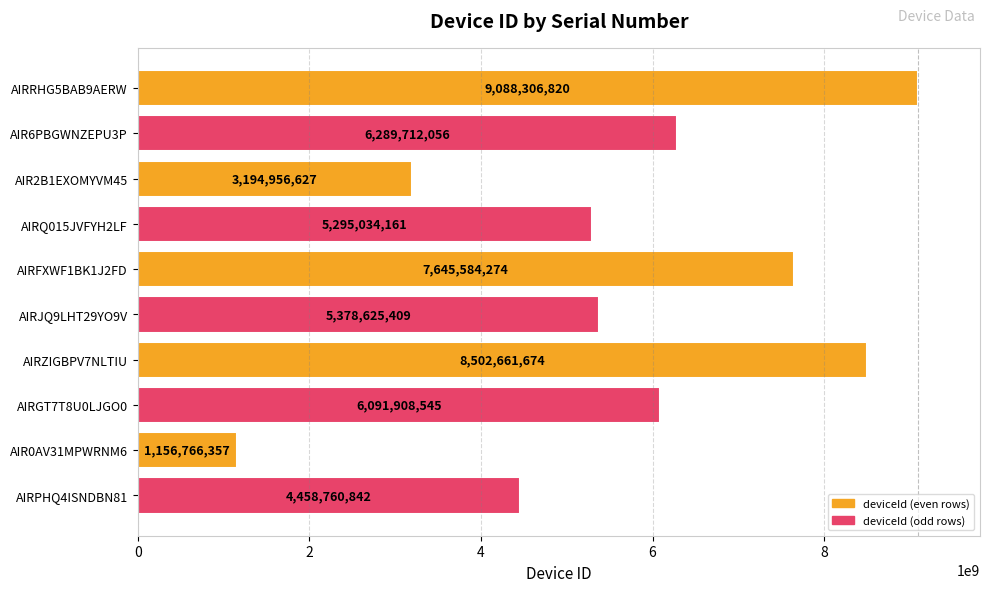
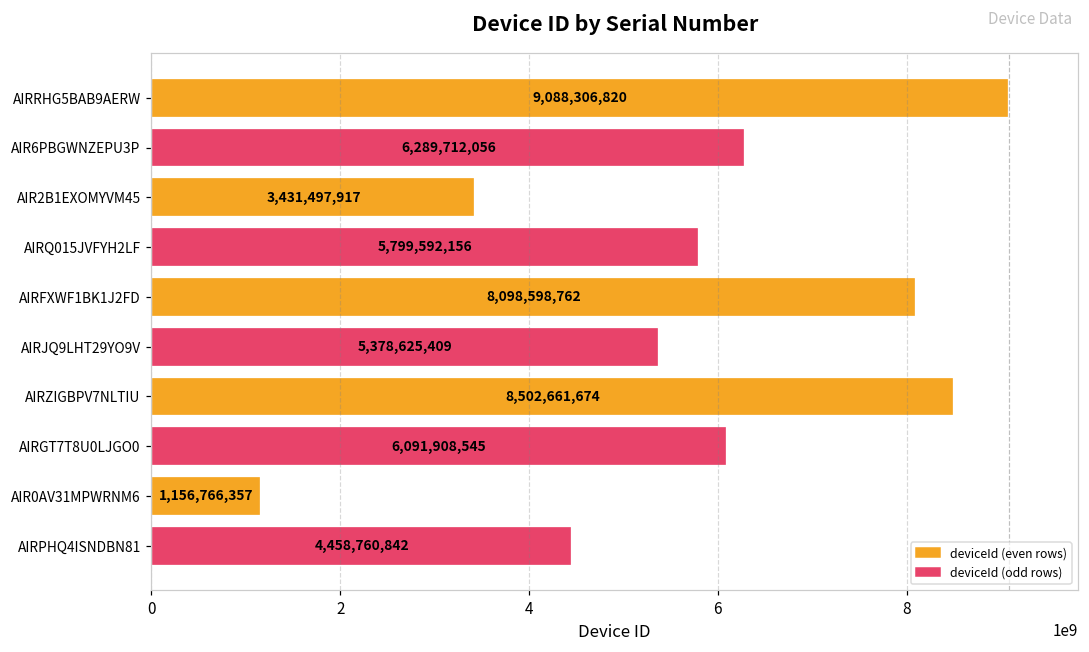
  {
    "AIRRHG5BAB9AERW": "9,088,306,820",
    "AIR6PBGWNZEPU3P": "6,289,712,056",
-   "AIR2B1EXOMYVM45": "3,194,956,627",
-   "AIRQ015JVFYH2LF": "5,295,034,161",
-   "AIRFXWF1BK1J2FD": "7,645,584,274",
+   "AIR2B1EXOMYVM45": "3,431,497,917",
+   "AIRQ015JVFYH2LF": "5,799,592,156",
+   "AIRFXWF1BK1J2FD": "8,098,598,762",
    "AIRJQ9LHT29YO9V": "5,378,625,409",
    "AIRZIGBPV7NLTIU": "8,502,661,674",
    "AIRGT7T8U0LJGO0": "6,091,908,545",
    "AIR0AV31MPWRNM6": "1,156,766,357",
    "AIRPHQ4ISNDBN81": "4,458,760,842"
  }
